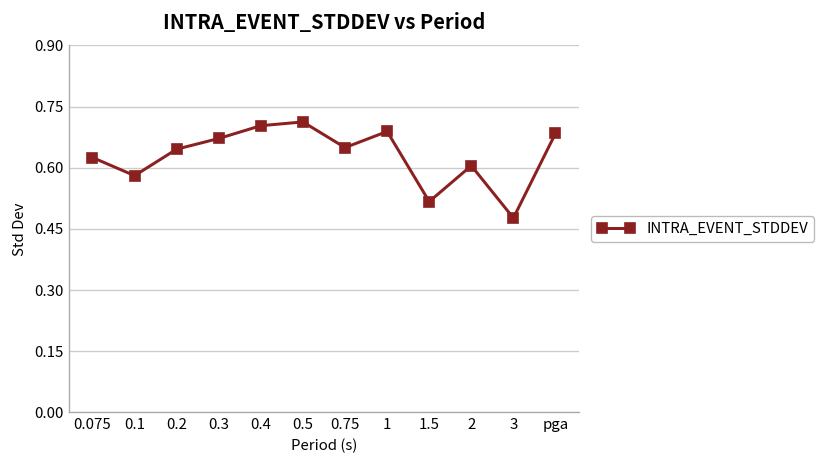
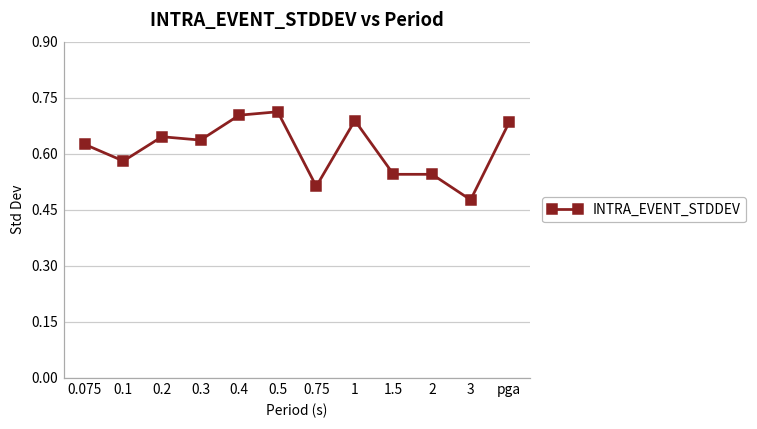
  {
    "0.075": 0.63,
    "0.1": 0.58,
    "0.2": 0.65,
-   "0.3": 0.67,
+   "0.3": 0.64,
    "0.4": 0.70,
    "0.5": 0.71,
-   "0.75": 0.65,
+   "0.75": 0.51,
    "1": 0.69,
-   "1.5": 0.52,
-   "2": 0.61,
+   "1.5": 0.55,
+   "2": 0.55,
    "3": 0.48,
    "pga": 0.68
  }
